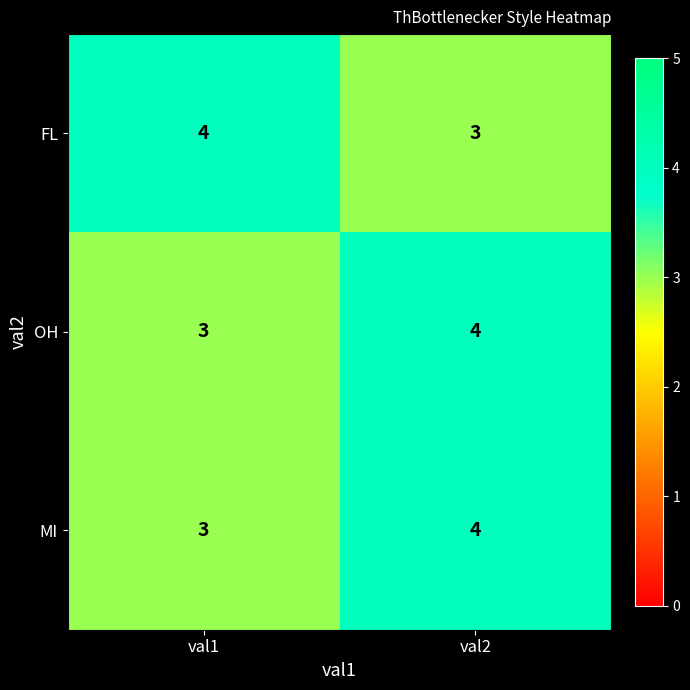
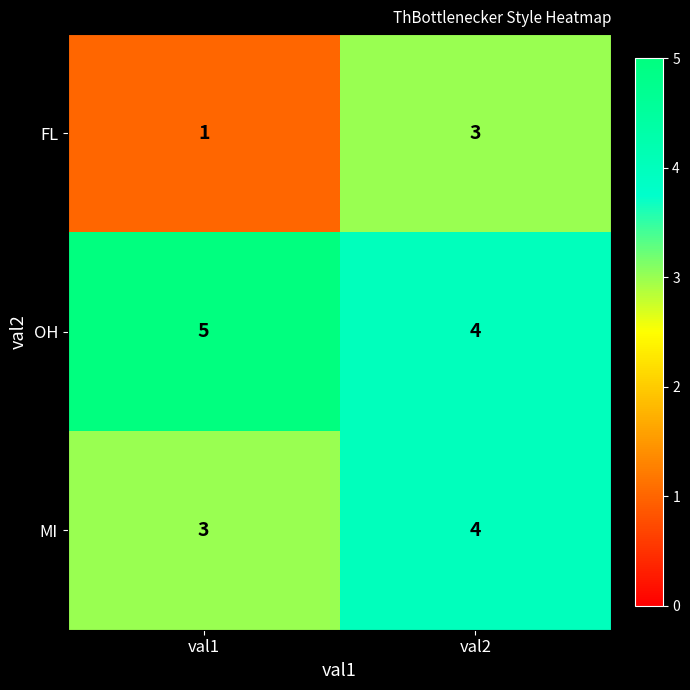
  {
    "FL": {
-     "val1": 4,
+     "val1": 1,
      "val2": 3
    },
    "OH": {
-     "val1": 3,
+     "val1": 5,
      "val2": 4
    },
    "MI": {
      "val1": 3,
      "val2": 4
    }
  }
